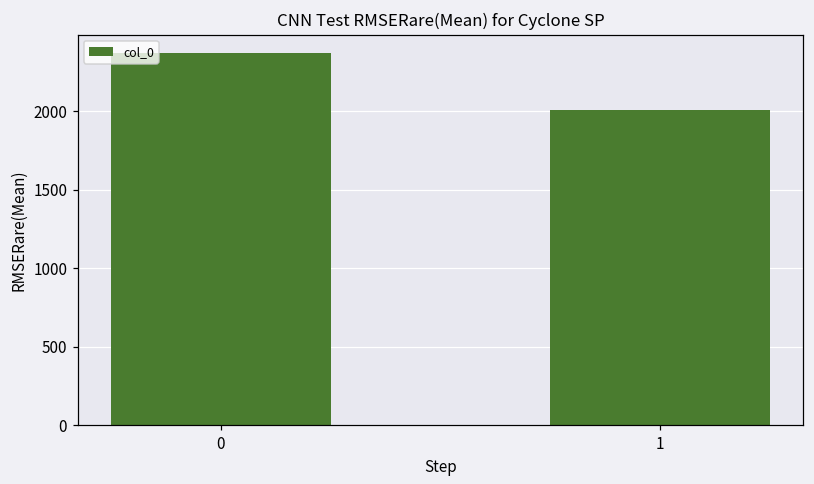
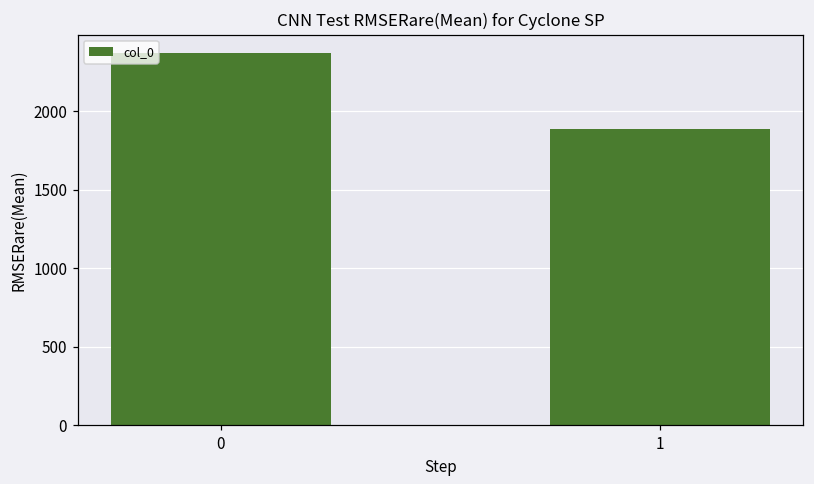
  {
    "0": 2370,
-   "1": 2010
+   "1": 1890
  }
